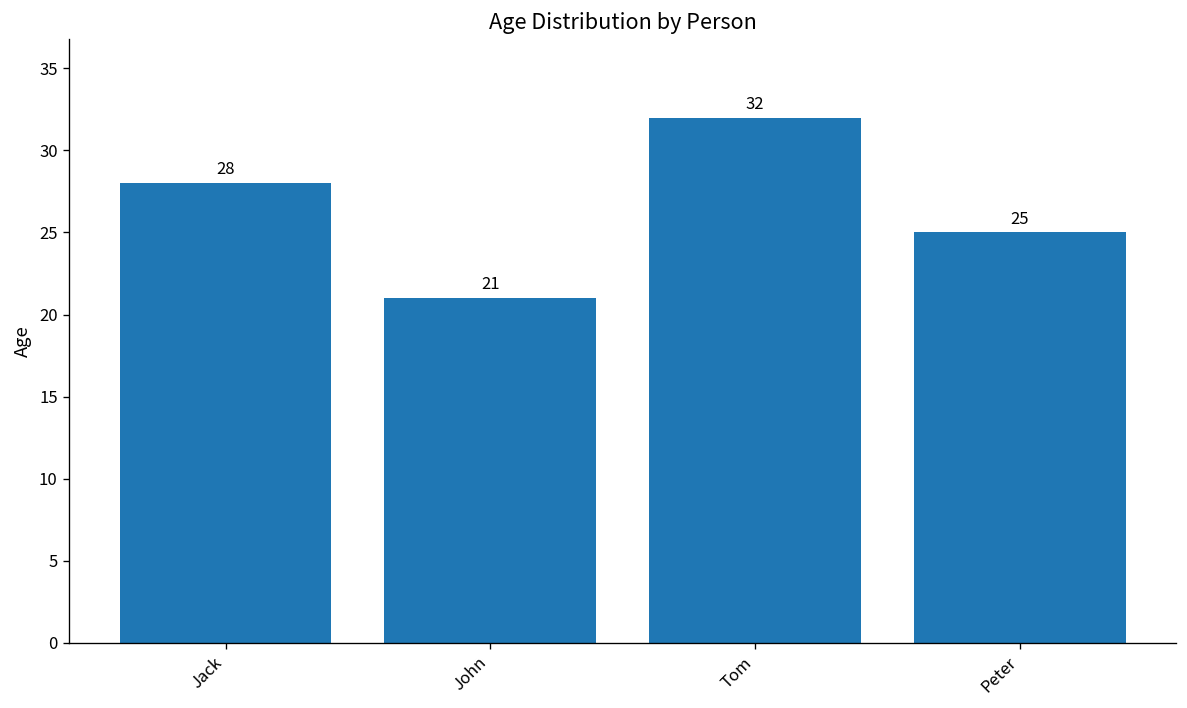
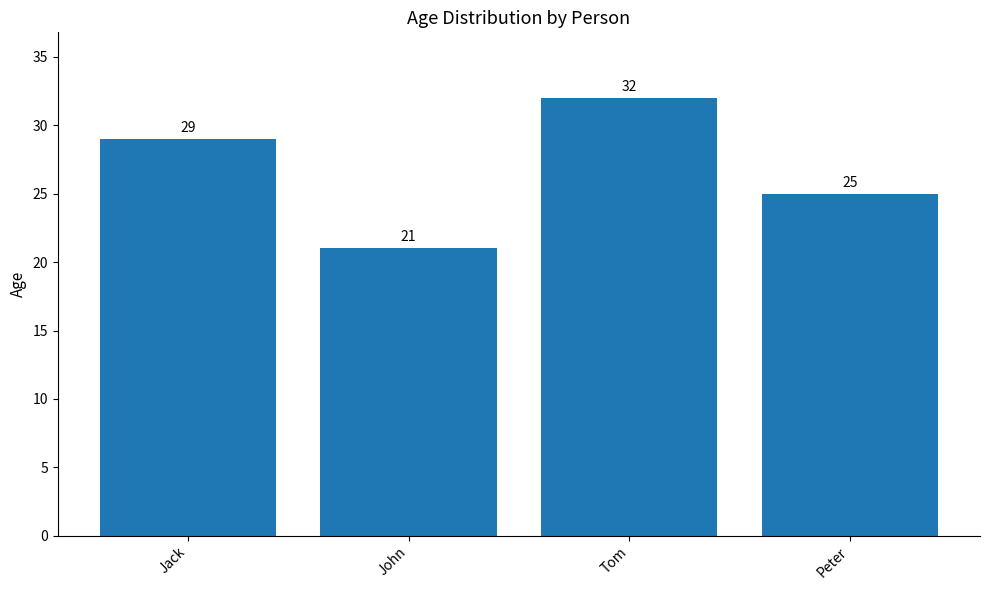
  {
-   "Jack": 28,
+   "Jack": 29,
    "John": 21,
    "Tom": 32,
    "Peter": 25
  }
